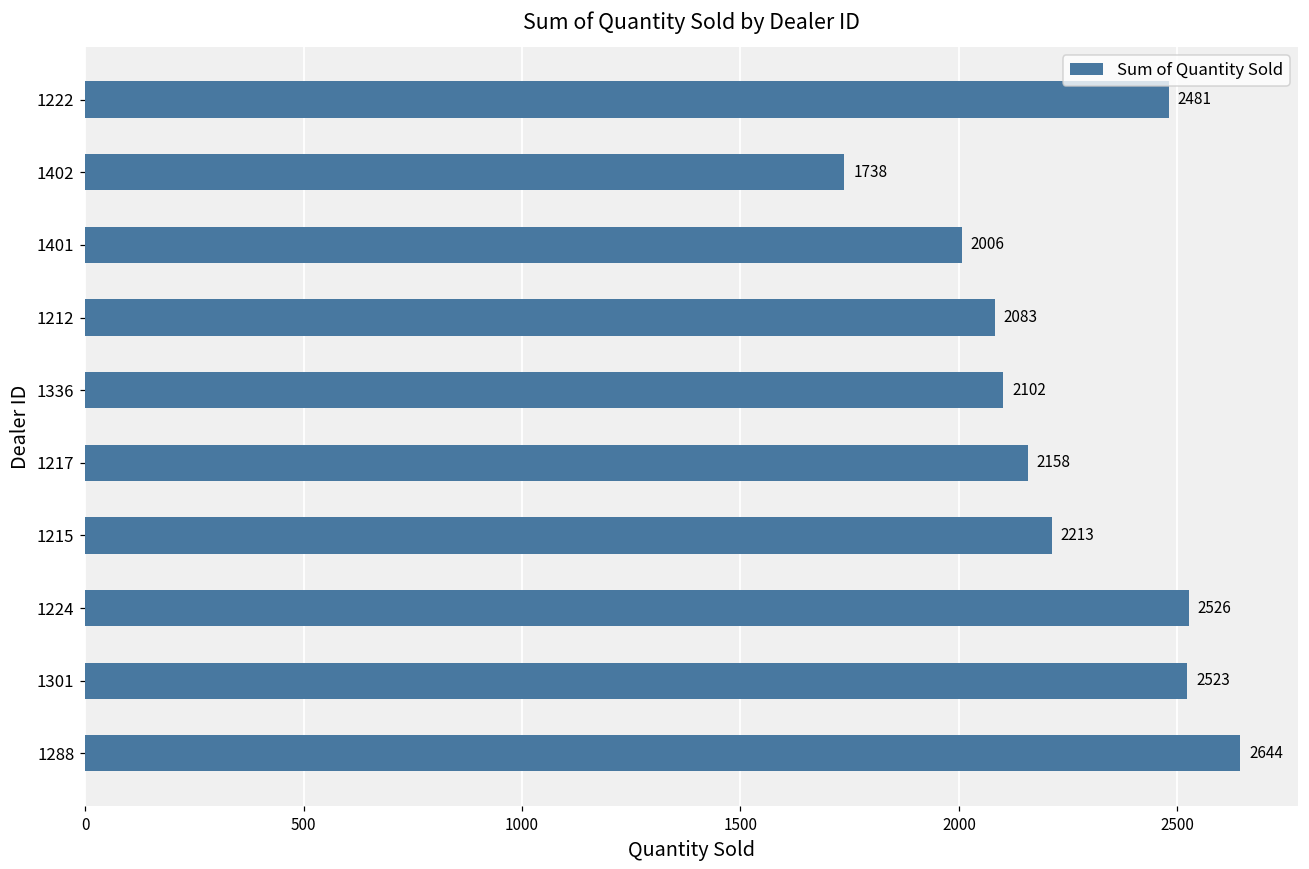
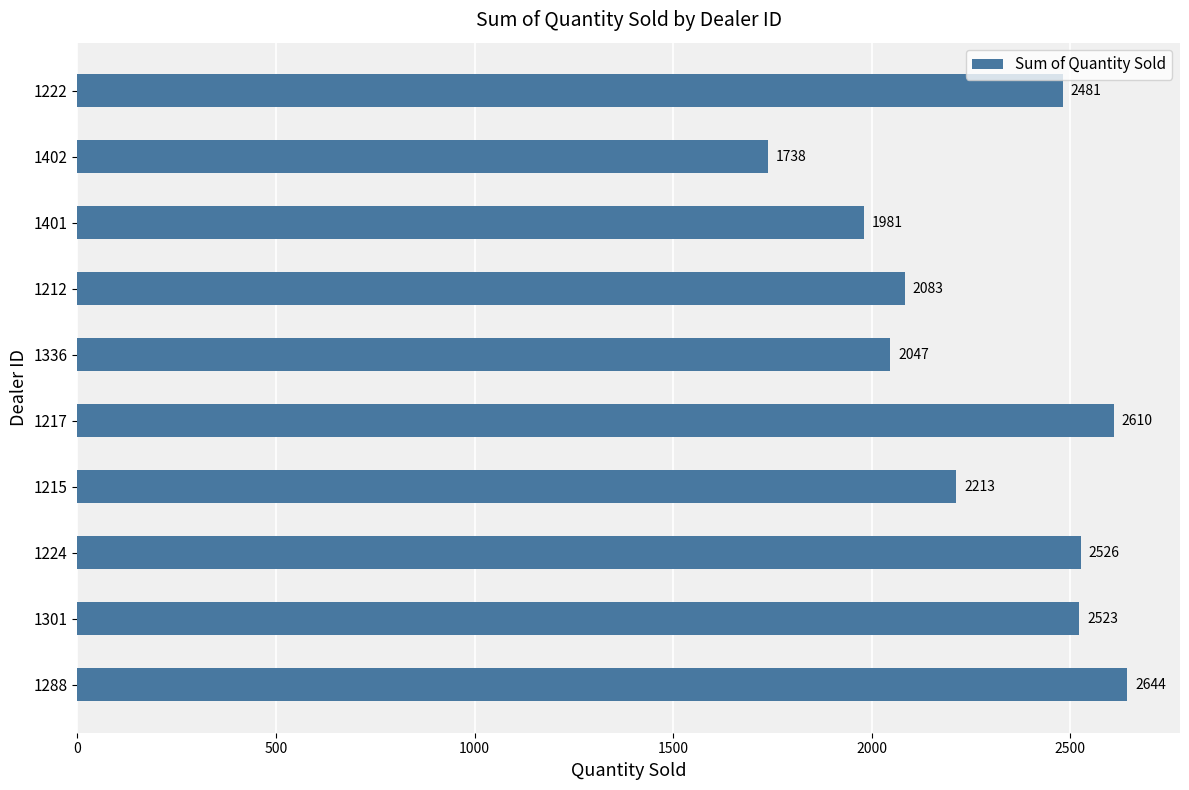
  {
    "1222": 2481,
    "1402": 1738,
-   "1401": 2006,
+   "1401": 1981,
    "1212": 2083,
-   "1336": 2102,
-   "1217": 2158,
+   "1336": 2047,
+   "1217": 2610,
    "1215": 2213,
    "1224": 2526,
    "1301": 2523,
    "1288": 2644
  }
